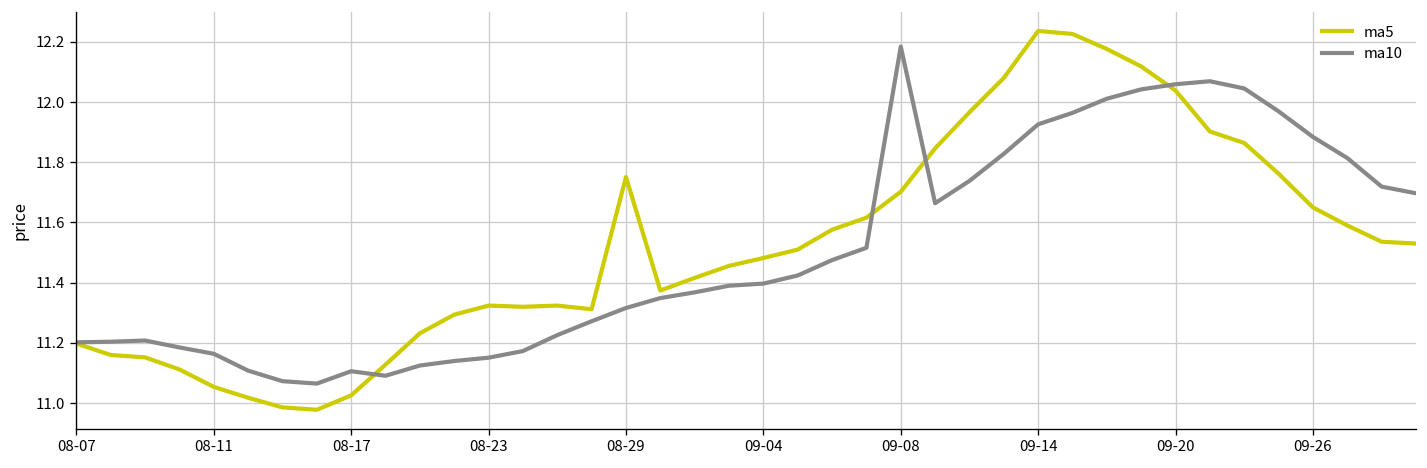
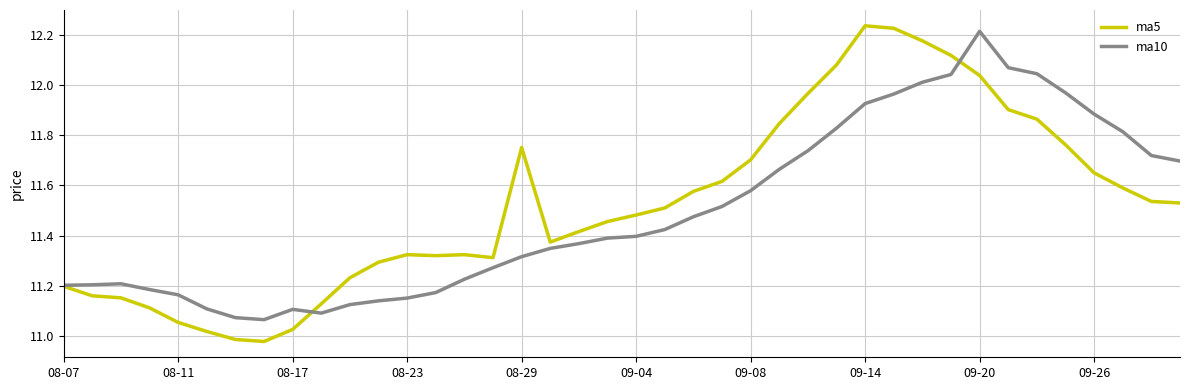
  {
    "ma5": {
      "08-11": 11.05,
      "08-17": 11.03,
      "08-23": 11.32,
      "08-29": 11.75,
      "09-04": 11.48,
      "09-08": 11.70,
      "09-14": 12.24,
      "09-20": 12.04,
      "09-26": 11.65
    },
    "ma10": {
      "08-11": 11.16,
      "08-17": 11.11,
      "08-23": 11.15,
      "08-29": 11.32,
      "09-04": 11.40,
-     "09-08": 12.18,
+     "09-08": 11.58,
      "09-14": 11.93,
-     "09-20": 12.06,
+     "09-20": 12.21,
      "09-26": 11.88
    }
  }
